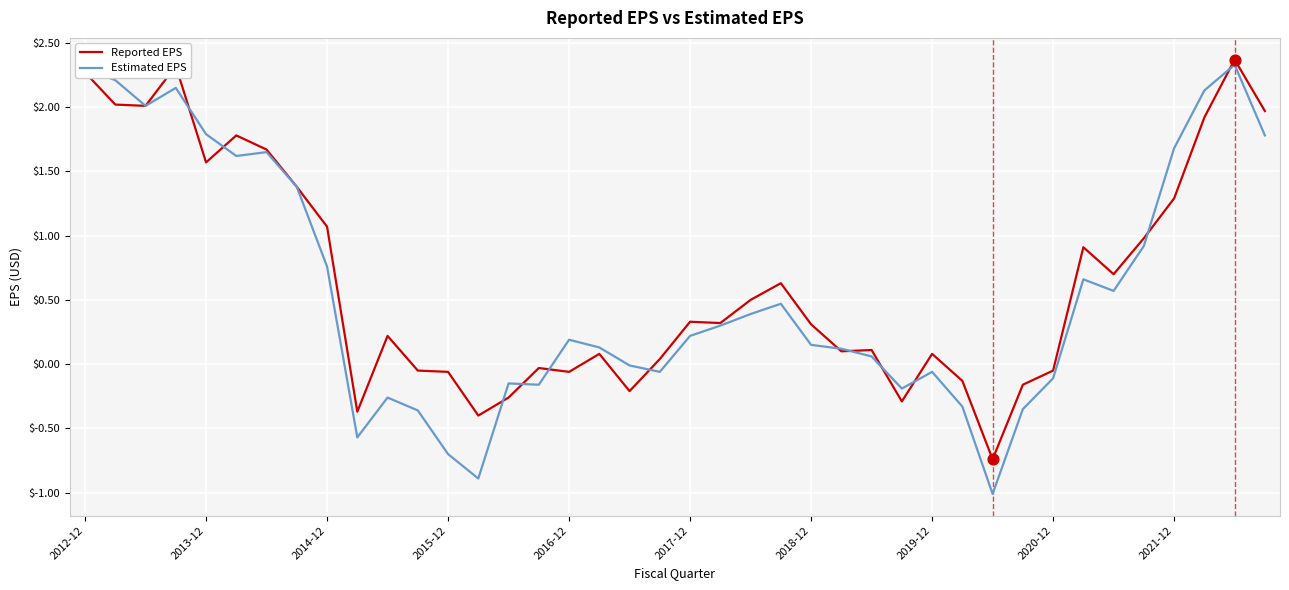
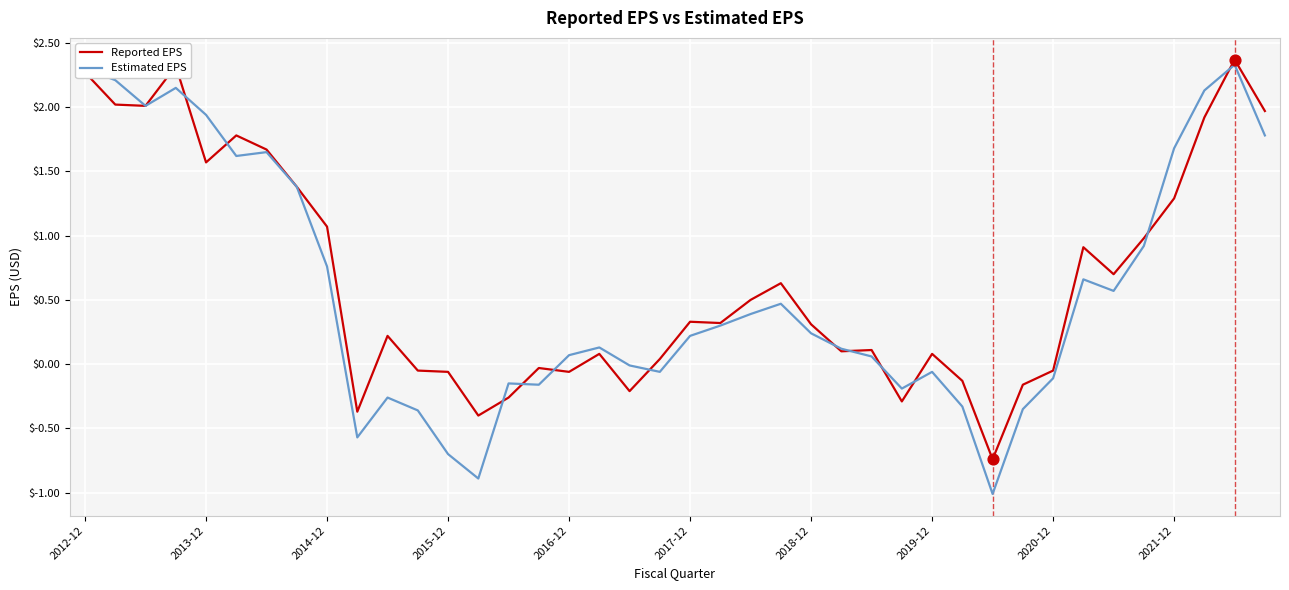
  {
    "Estimated EPS": {
-     "2013-12": "$1.79",
+     "2013-12": "$1.94",
      "2014-12": "$0.76",
      "2015-12": "$-0.70",
-     "2016-12": "$0.19",
+     "2016-12": "$0.07",
      "2017-12": "$0.22",
-     "2018-12": "$0.15",
+     "2018-12": "$0.24",
      "2019-12": "$-0.06",
      "2020-12": "$-0.11",
      "2021-12": "$1.68"
    }
  }
